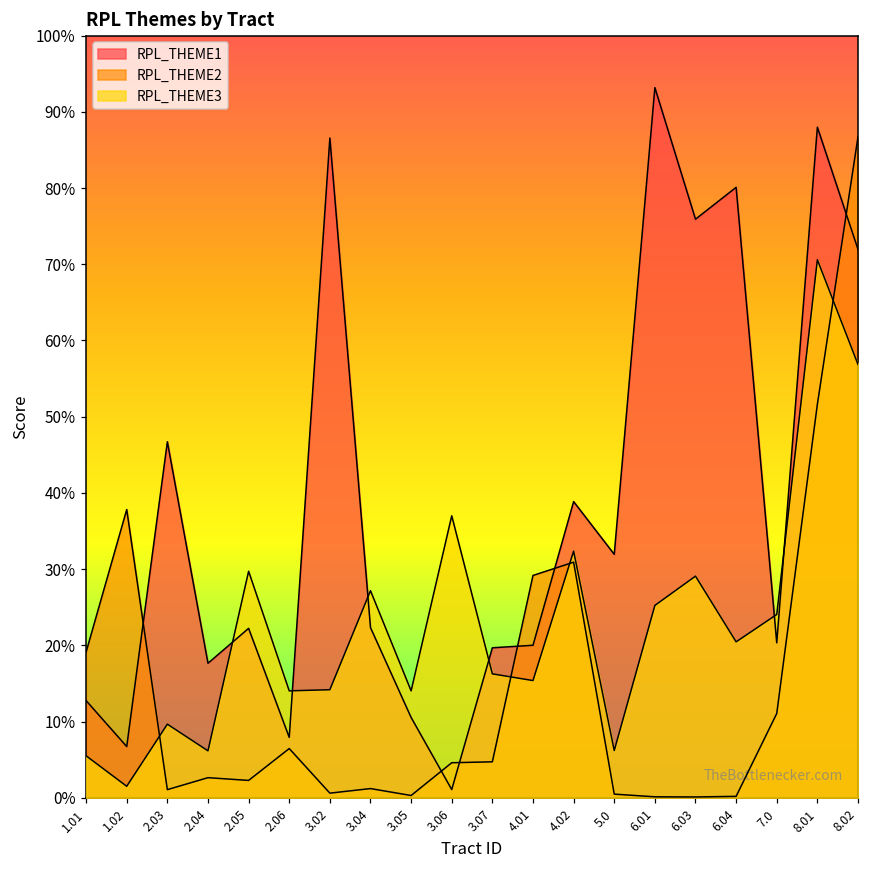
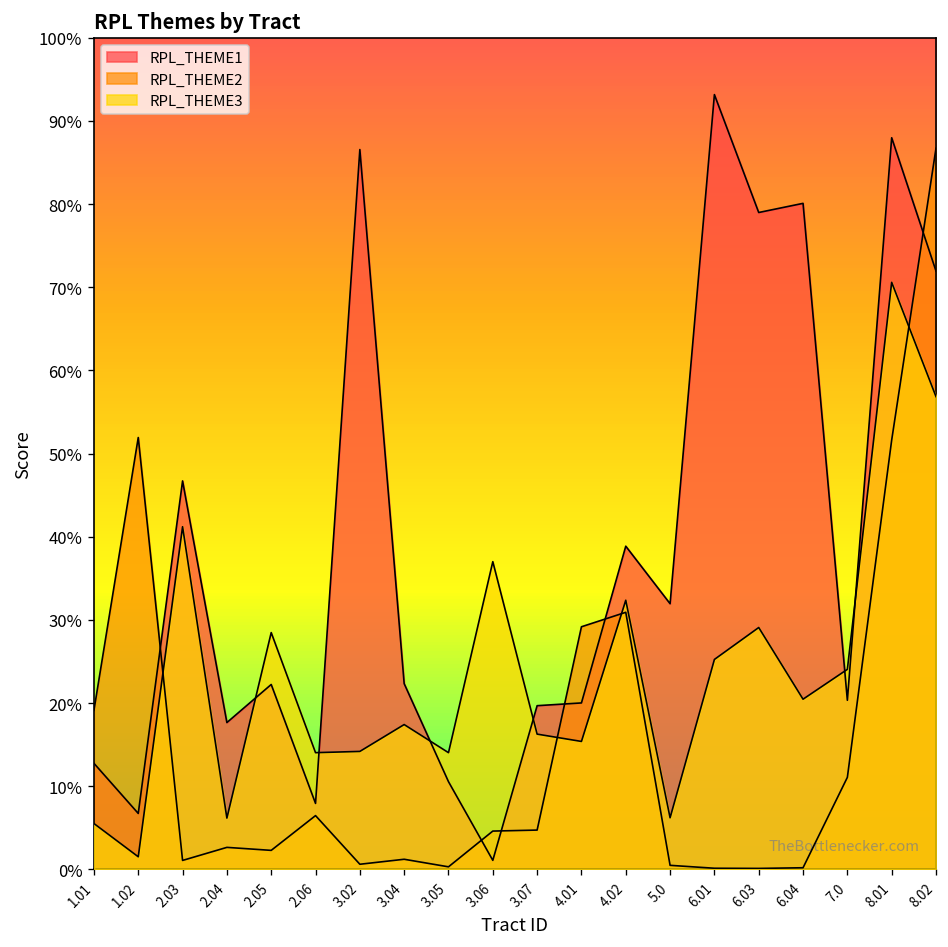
  {
    "RPL_THEME1": {
      "1.01": "13%",
      "1.02": "7%",
      "2.03": "47%",
      "2.04": "18%",
      "2.05": "22%",
      "2.06": "8%",
      "3.02": "87%",
      "3.04": "22%",
      "3.05": "11%",
      "3.06": "1%",
      "3.07": "20%",
      "4.01": "20%",
      "4.02": "39%",
      "5.0": "32%",
      "6.01": "93%",
-     "6.03": "76%",
+     "6.03": "79%",
      "6.04": "80%",
      "7.0": "20%",
      "8.01": "88%",
      "8.02": "72%"
    },
    "RPL_THEME2": {
      "1.01": "19%",
-     "1.02": "38%",
+     "1.02": "52%",
      "2.03": "1%",
      "2.04": "3%",
      "2.05": "2%",
      "2.06": "6%",
      "3.02": "1%",
      "3.04": "1%",
      "3.05": "0%",
      "3.06": "5%",
      "3.07": "5%",
      "4.01": "29%",
      "4.02": "31%",
      "5.0": "0%",
      "6.01": "0%",
      "6.03": "0%",
      "6.04": "0%",
      "7.0": "11%",
      "8.01": "52%",
      "8.02": "87%"
    },
    "RPL_THEME3": {
      "1.01": "6%",
      "1.02": "2%",
-     "2.03": "10%",
+     "2.03": "41%",
      "2.04": "6%",
-     "2.05": "30%",
+     "2.05": "28%",
      "2.06": "14%",
      "3.02": "14%",
-     "3.04": "27%",
+     "3.04": "17%",
      "3.05": "14%",
      "3.06": "37%",
      "3.07": "16%",
      "4.01": "15%",
      "4.02": "32%",
      "5.0": "6%",
      "6.01": "25%",
      "6.03": "29%",
      "6.04": "20%",
      "7.0": "24%",
      "8.01": "71%",
      "8.02": "57%"
    }
  }
